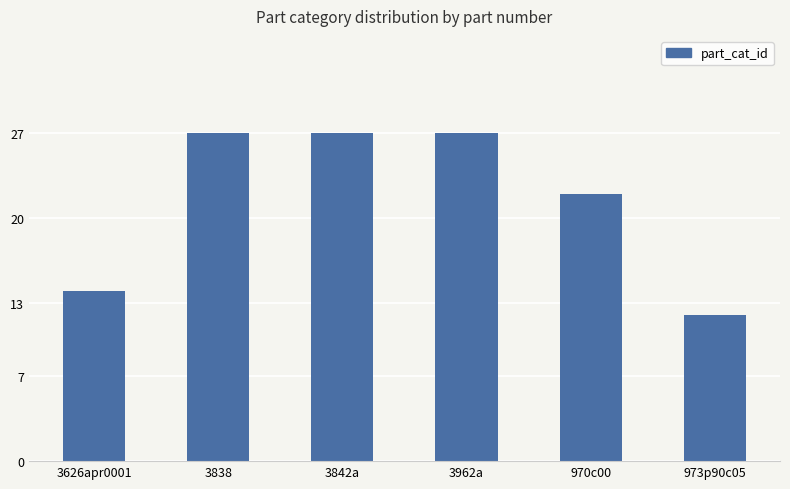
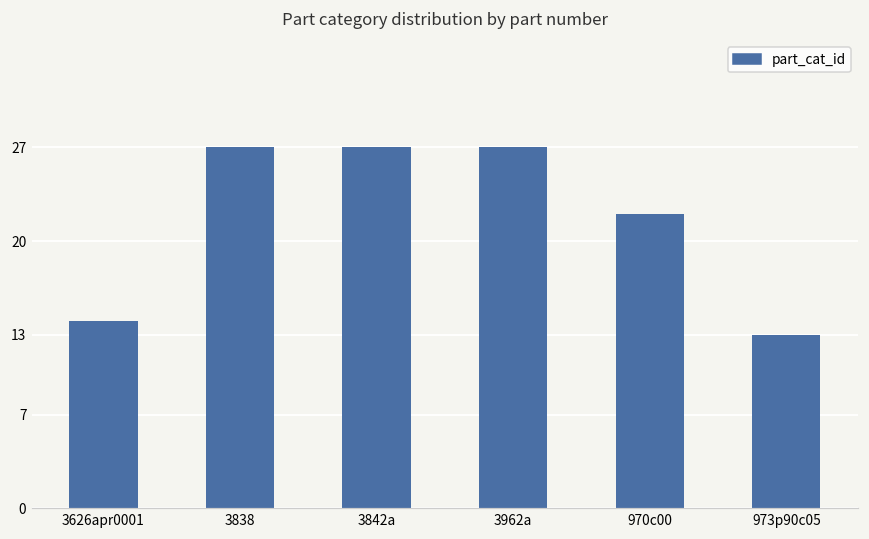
  {
    "3626apr0001": 14,
    "3838": 27,
    "3842a": 27,
    "3962a": 27,
    "970c00": 22,
-   "973p90c05": 12
+   "973p90c05": 13
  }
